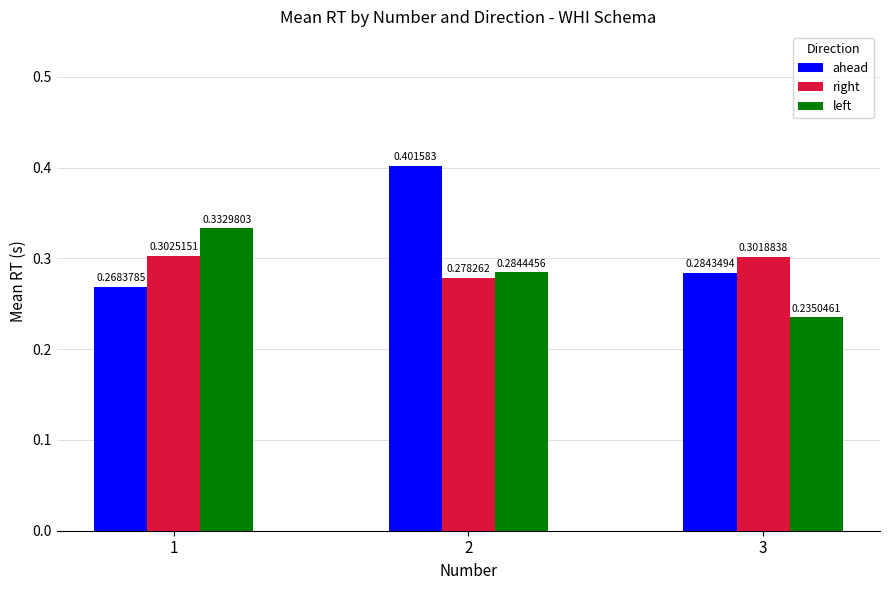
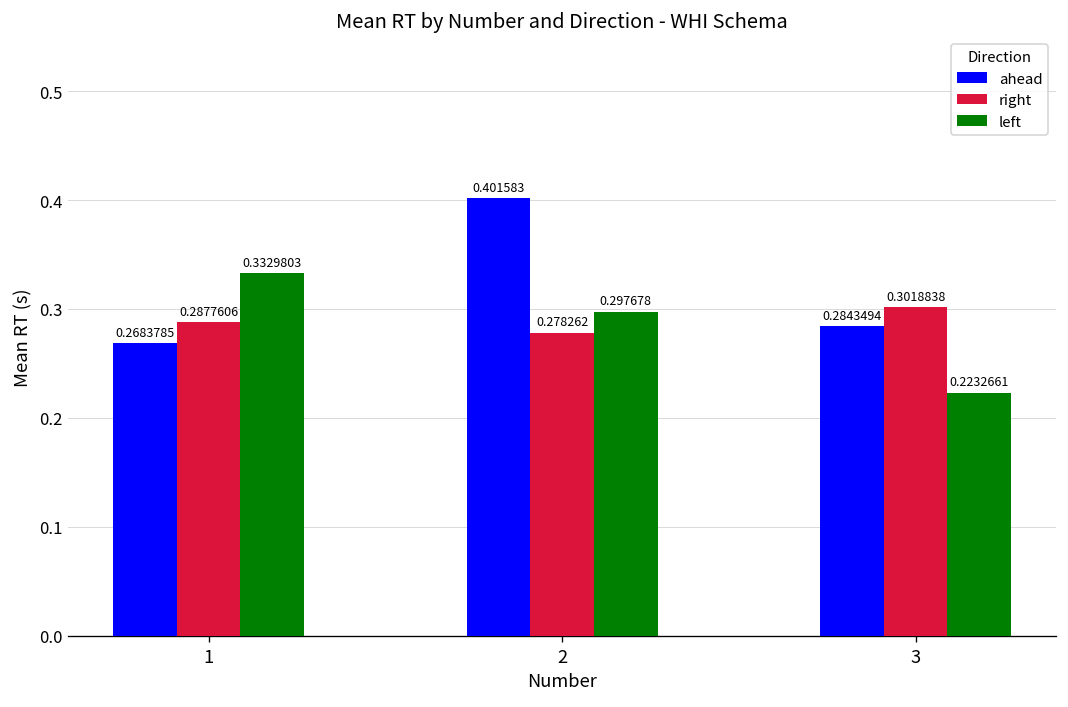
  {
    "ahead": {
      "1": 0.2683785,
      "2": 0.401583,
      "3": 0.2843494
    },
    "right": {
-     "1": 0.3025151,
+     "1": 0.2877606,
      "2": 0.278262,
      "3": 0.3018838
    },
    "left": {
      "1": 0.3329803,
-     "2": 0.2844456,
-     "3": 0.2350461
+     "2": 0.297678,
+     "3": 0.2232661
    }
  }
